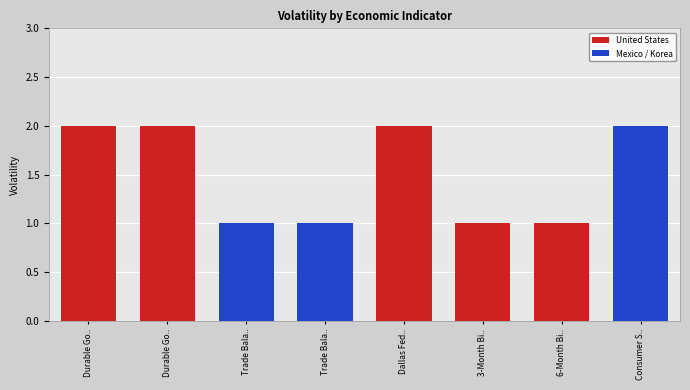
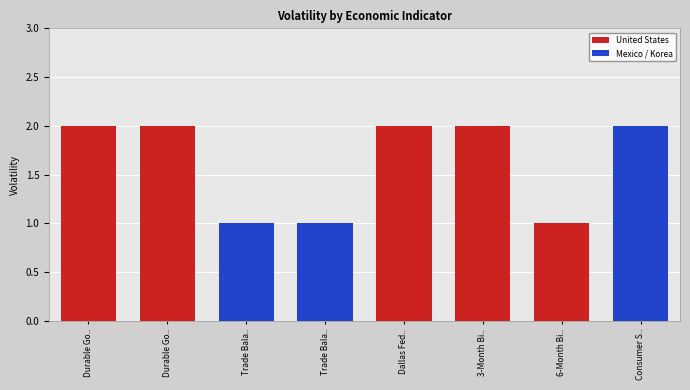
  {
    "Dallas Fed..": 2,
-   "3-Month Bi..": 1,
+   "3-Month Bi..": 2,
    "6-Month Bi..": 1,
    "Consumer S..": 2
  }
